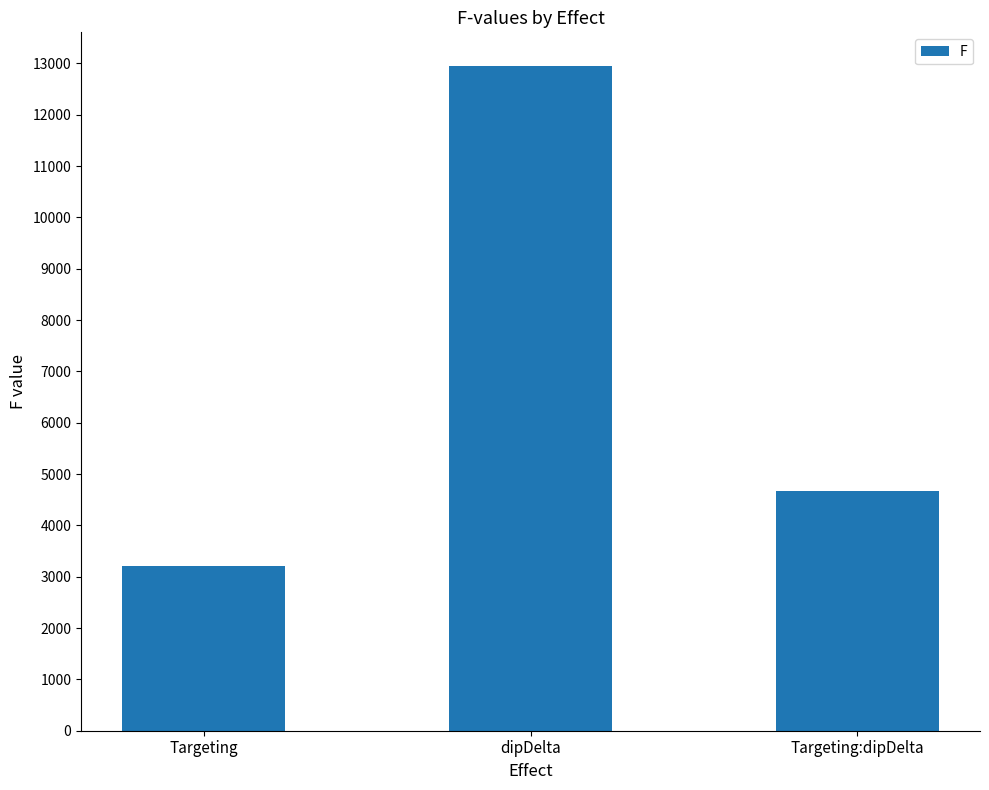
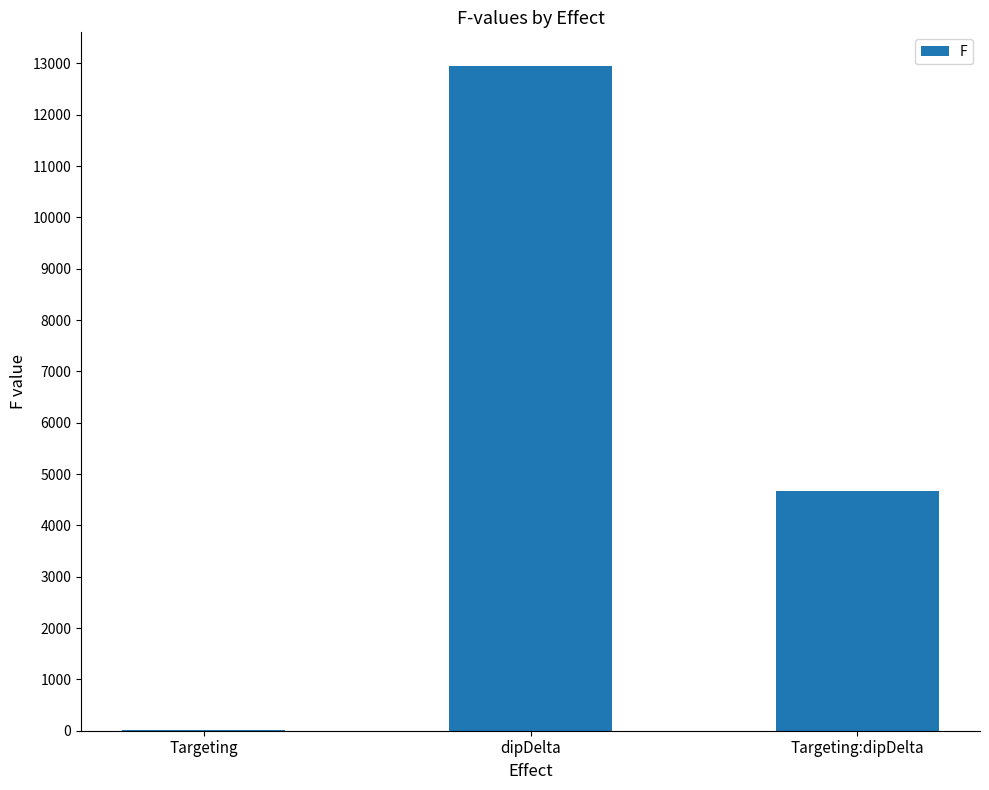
  {
-   "Targeting": 3200,
+   "Targeting": 0,
    "dipDelta": 13000,
    "Targeting:dipDelta": 4700
  }
